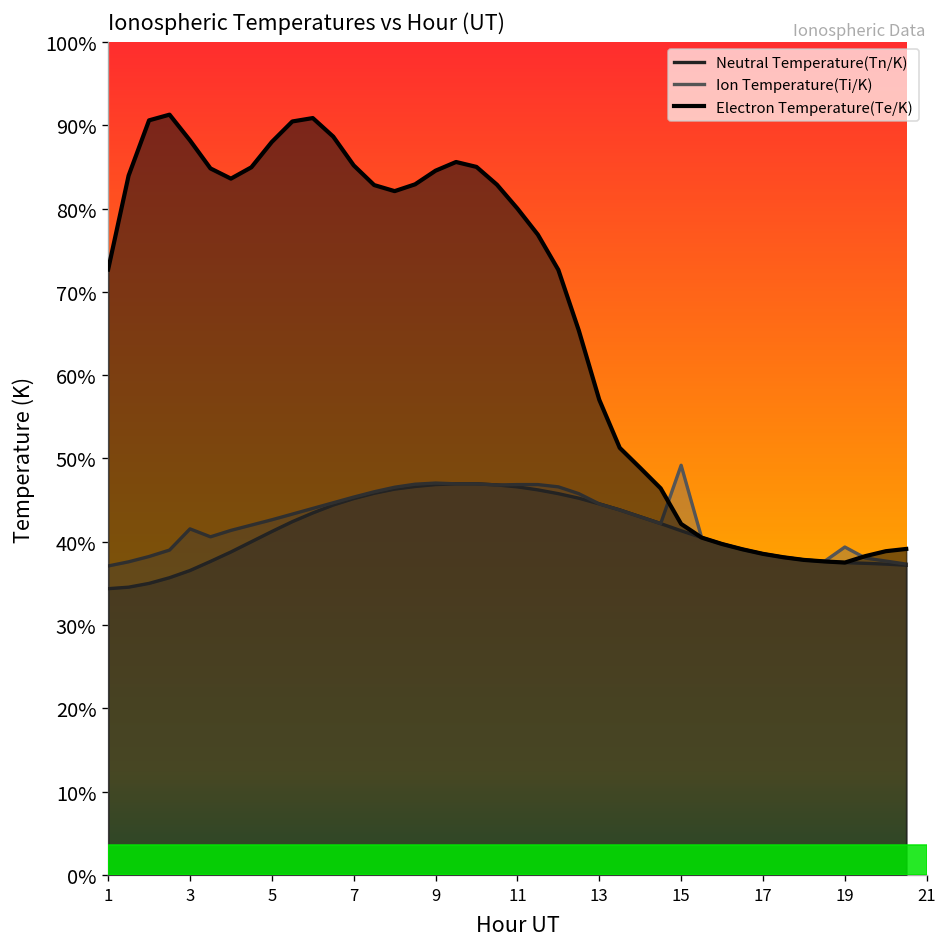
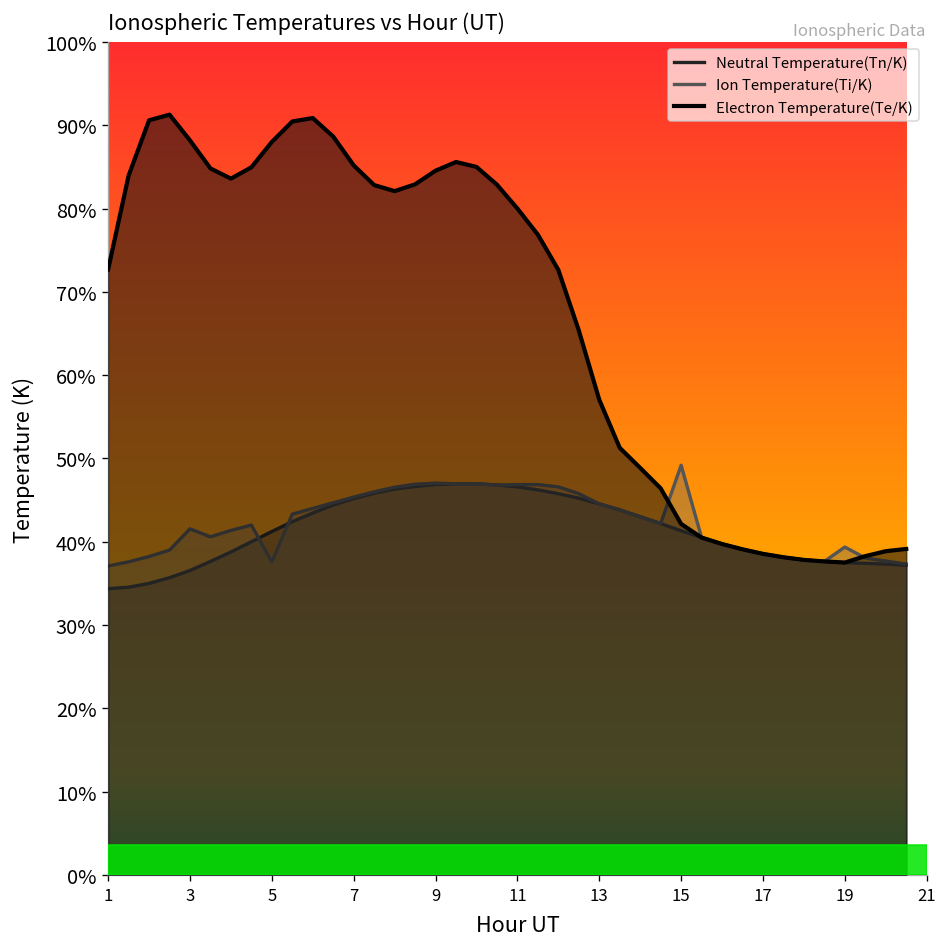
  {
    "Ion Temperature(Ti/K)": {
      "1": "37%",
      "3": "42%",
-     "5": "43%",
+     "5": "38%",
      "15": "49%",
      "19": "39%"
    }
  }
